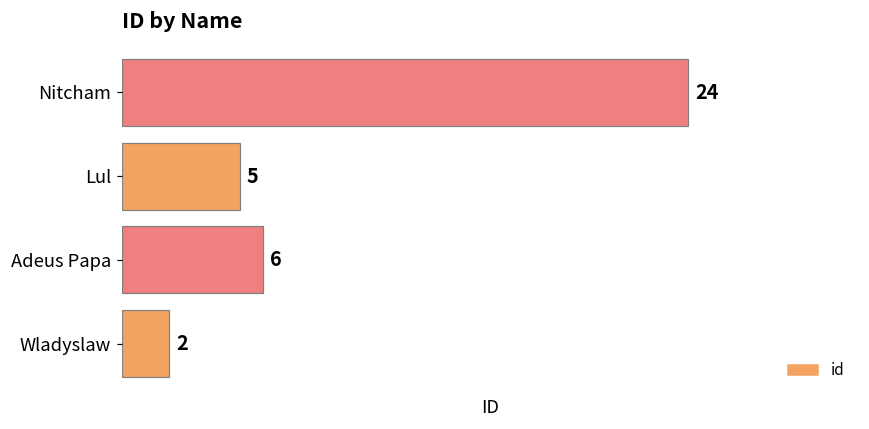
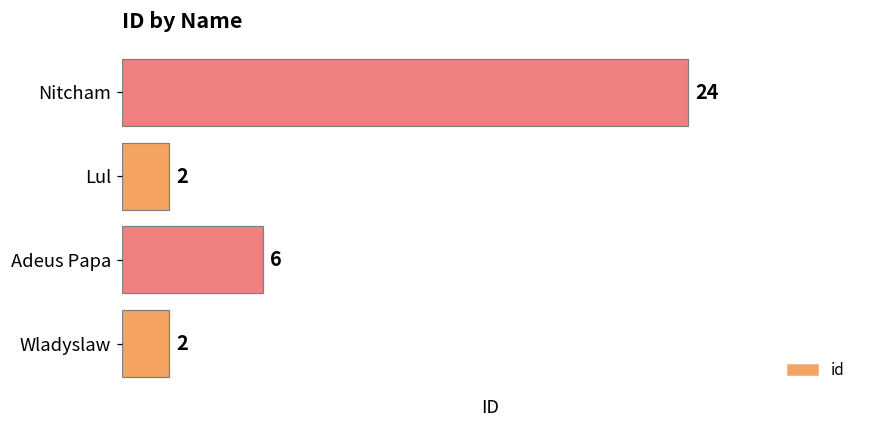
  {
    "Nitcham": 24,
-   "Lul": 5,
+   "Lul": 2,
    "Adeus Papa": 6,
    "Wladyslaw": 2
  }
